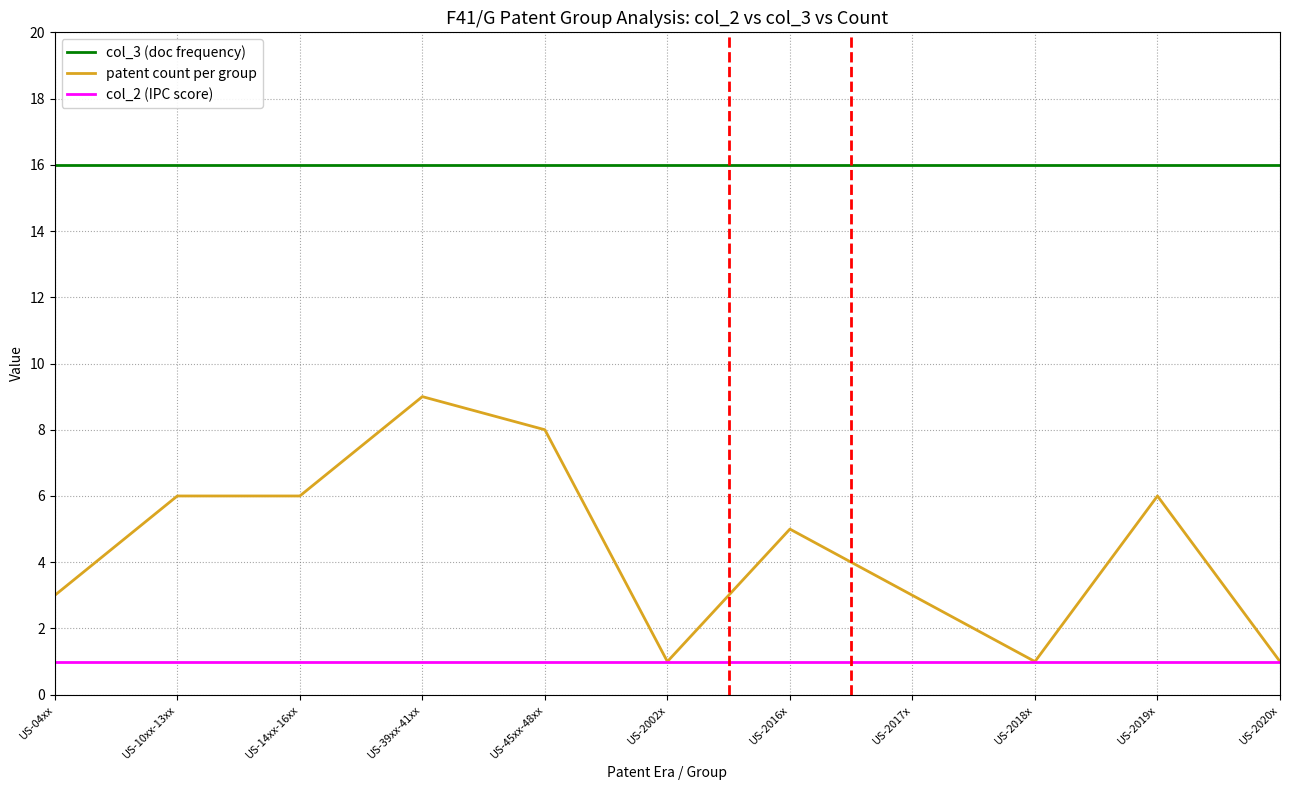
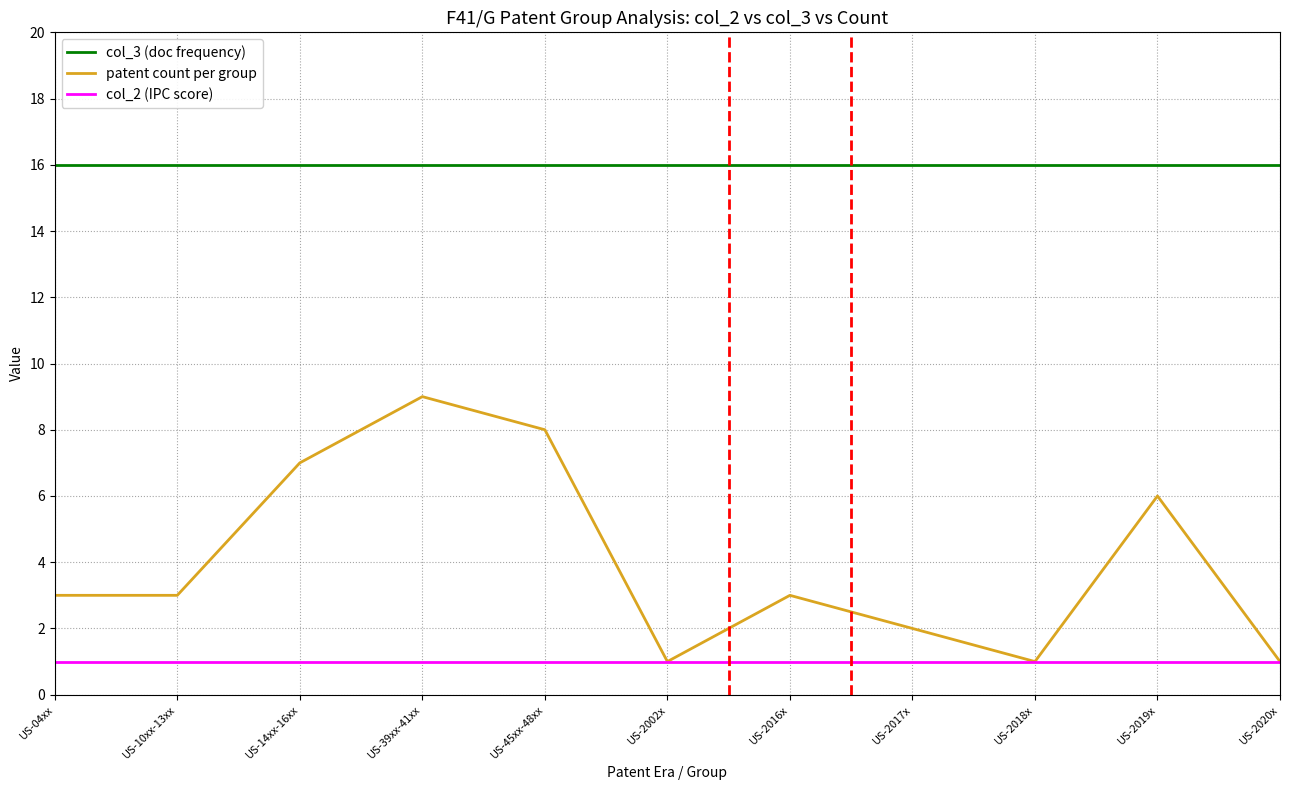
  {
    "col_3 (doc frequency)": {
      "US-04xx": 16,
      "US-10xx-13xx": 16,
      "US-14xx-16xx": 16,
      "US-39xx-41xx": 16,
      "US-45xx-48xx": 16,
      "US-2002x": 16,
      "US-2016x": 16,
      "US-2017x": 16,
      "US-2018x": 16,
      "US-2019x": 16,
      "US-2020x": 16
    },
    "patent count per group": {
      "US-04xx": 3,
-     "US-10xx-13xx": 6,
-     "US-14xx-16xx": 6,
+     "US-10xx-13xx": 3,
+     "US-14xx-16xx": 7,
      "US-39xx-41xx": 9,
      "US-45xx-48xx": 8,
-     "US-2016x": 5,
-     "US-2017x": 3,
+     "US-2016x": 3,
+     "US-2017x": 2,
      "US-2019x": 6
    },
    "col_2 (IPC score)": {
      "US-04xx": 1,
      "US-10xx-13xx": 1,
      "US-14xx-16xx": 1,
      "US-39xx-41xx": 1,
      "US-45xx-48xx": 1,
      "US-2016x": 1,
      "US-2017x": 1,
      "US-2019x": 1
    }
  }
